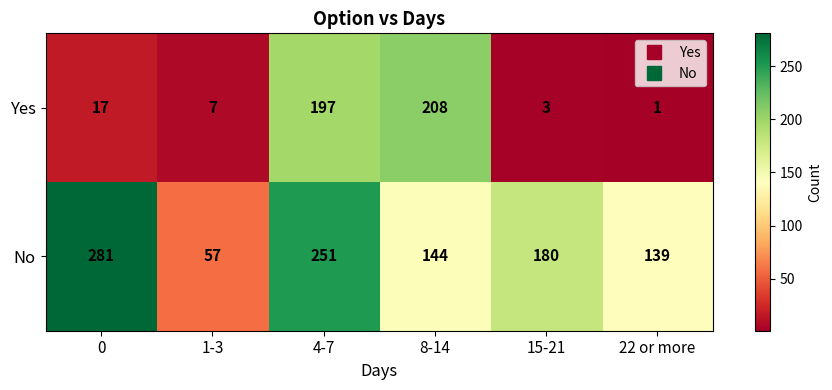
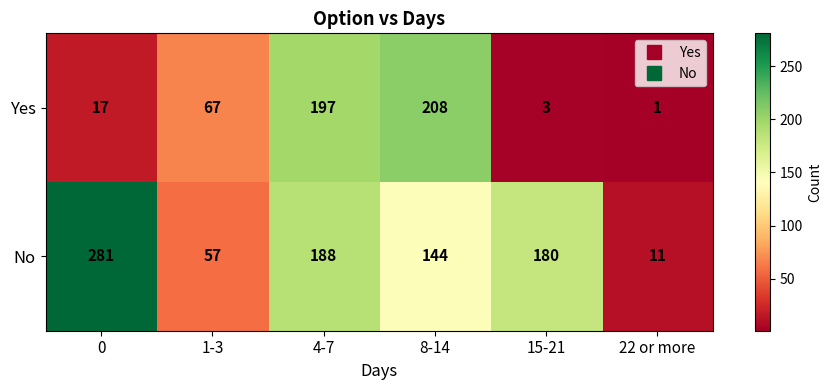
  {
    "Yes": {
      "0": 17,
-     "1-3": 7,
+     "1-3": 67,
      "4-7": 197,
      "8-14": 208,
      "15-21": 3,
      "22 or more": 1
    },
    "No": {
      "0": 281,
      "1-3": 57,
-     "4-7": 251,
+     "4-7": 188,
      "8-14": 144,
      "15-21": 180,
-     "22 or more": 139
+     "22 or more": 11
    }
  }
